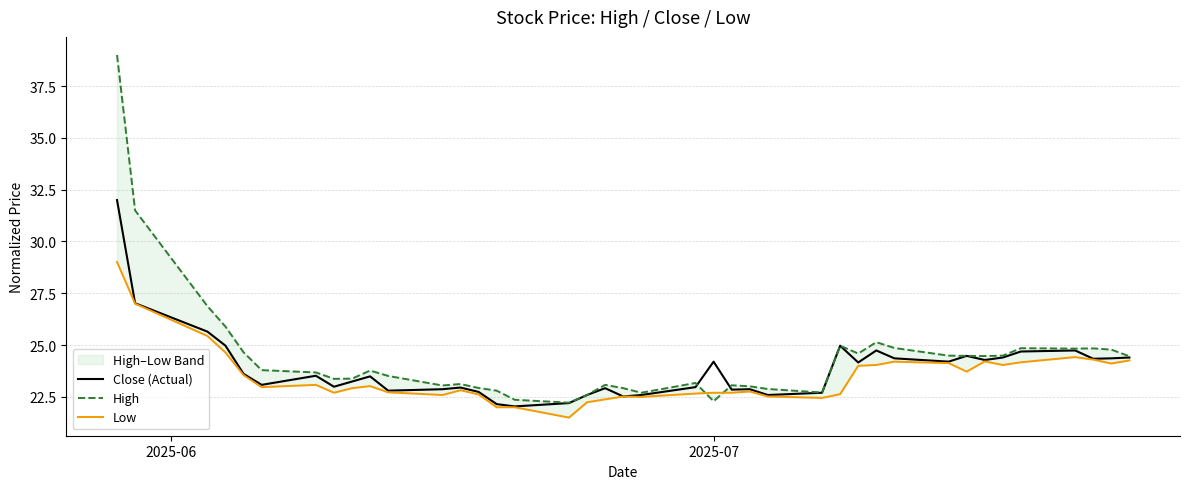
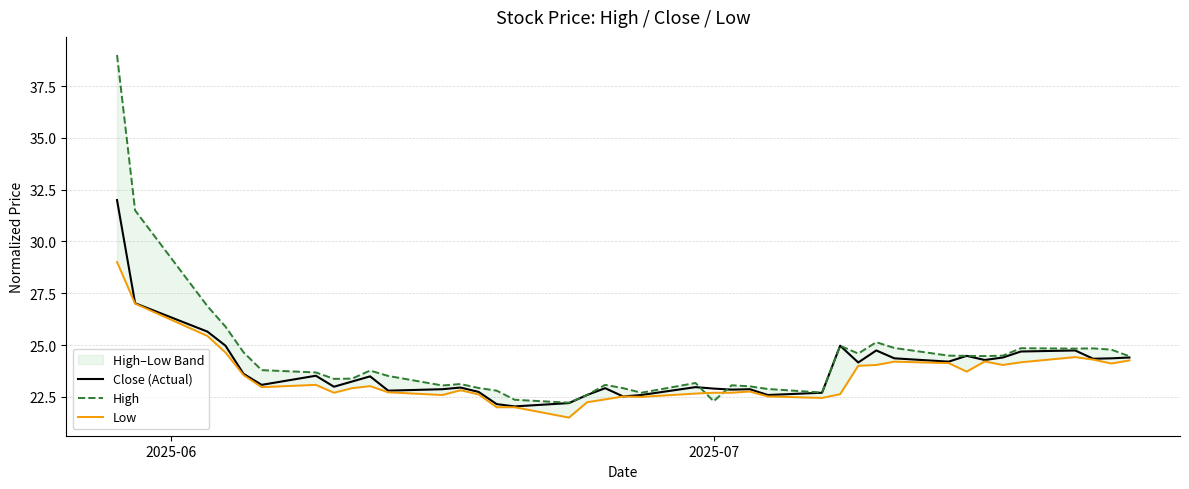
  {
    "Close (Actual)": {
-     "2025-07": 24.2
+     "2025-07": 22.9
    },
    "High": {
      "2025-07": 22.3
    }
  }
